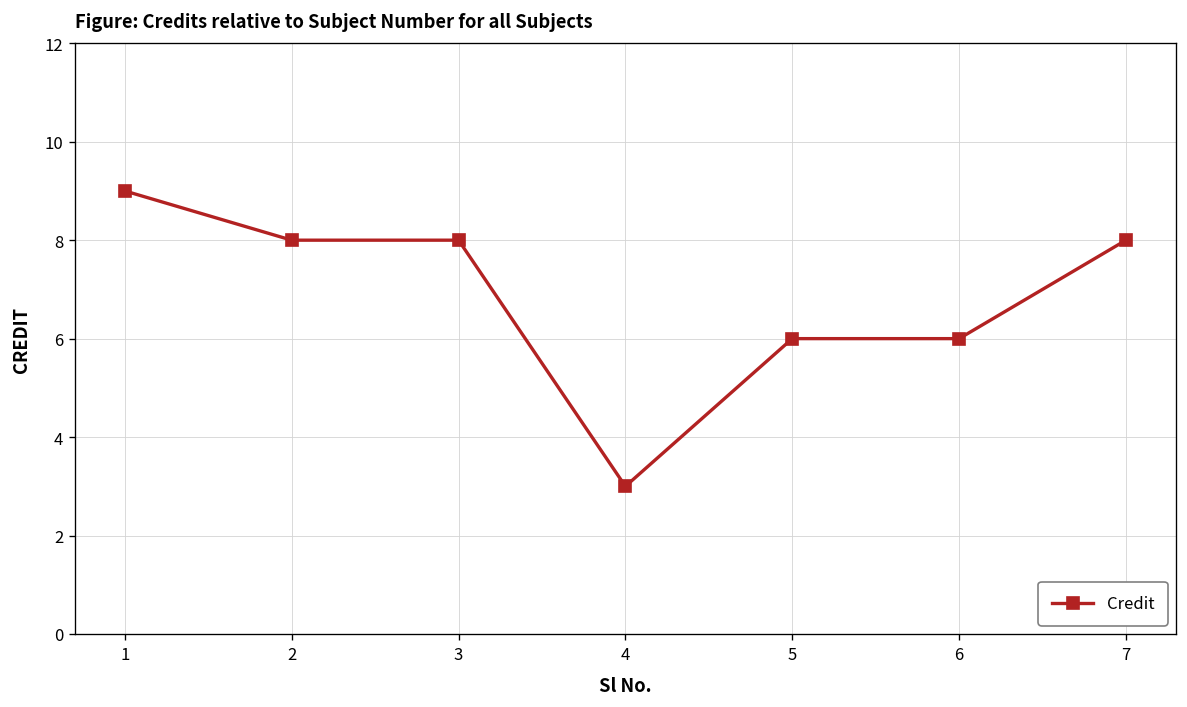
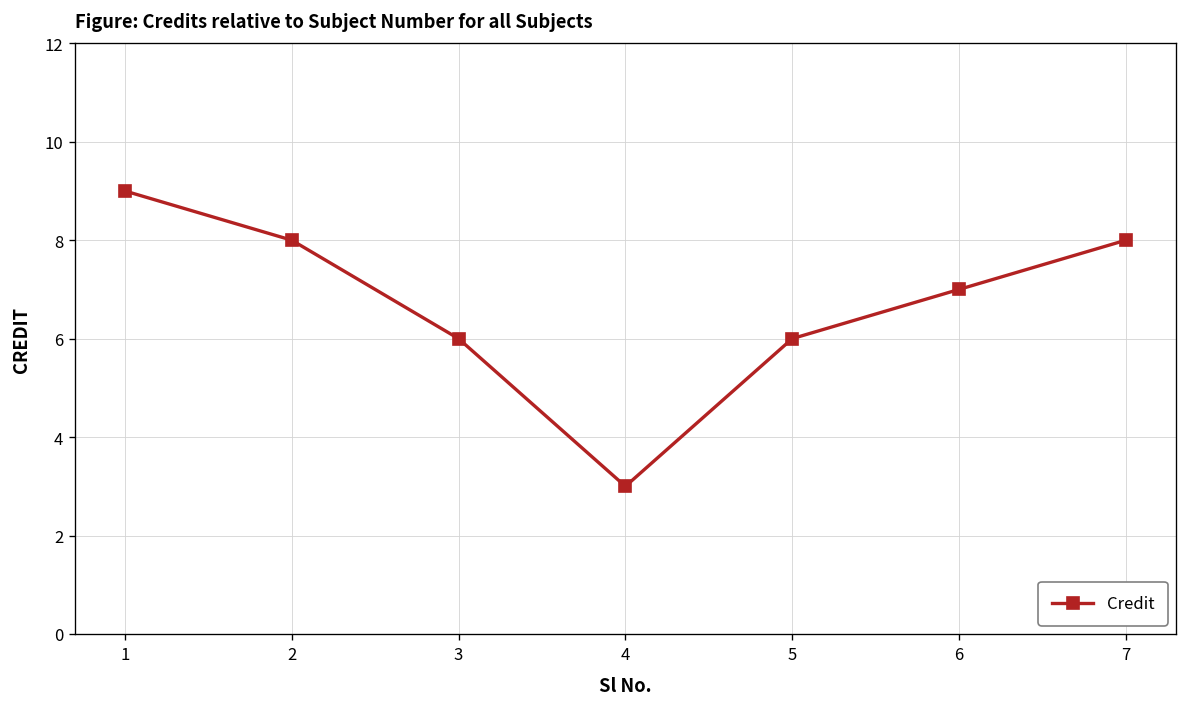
  {
    "1": 9,
    "2": 8,
-   "3": 8,
+   "3": 6,
    "4": 3,
    "5": 6,
-   "6": 6,
+   "6": 7,
    "7": 8
  }
